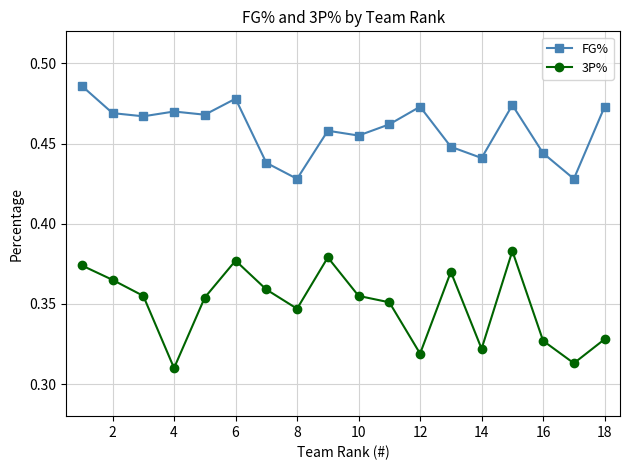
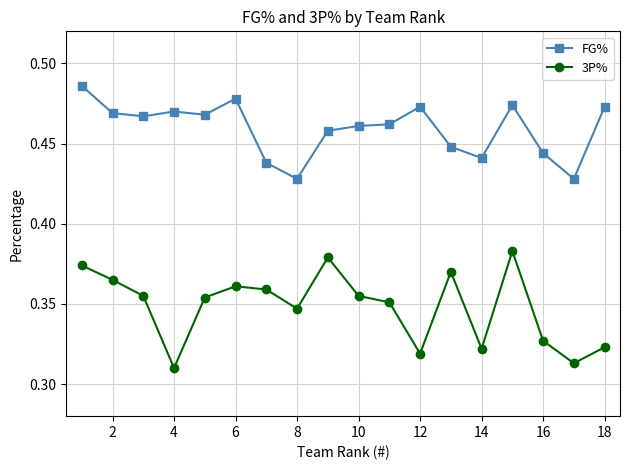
  {
    "FG%": {
      "2": 0.469,
      "4": 0.470,
      "6": 0.478,
      "8": 0.428,
-     "10": 0.455,
+     "10": 0.461,
      "12": 0.473,
      "14": 0.441,
      "16": 0.444,
      "18": 0.473
    },
    "3P%": {
      "2": 0.365,
      "4": 0.310,
-     "6": 0.377,
+     "6": 0.361,
      "8": 0.347,
      "10": 0.355,
      "12": 0.319,
      "14": 0.322,
      "16": 0.327,
-     "18": 0.328
+     "18": 0.323
    }
  }
